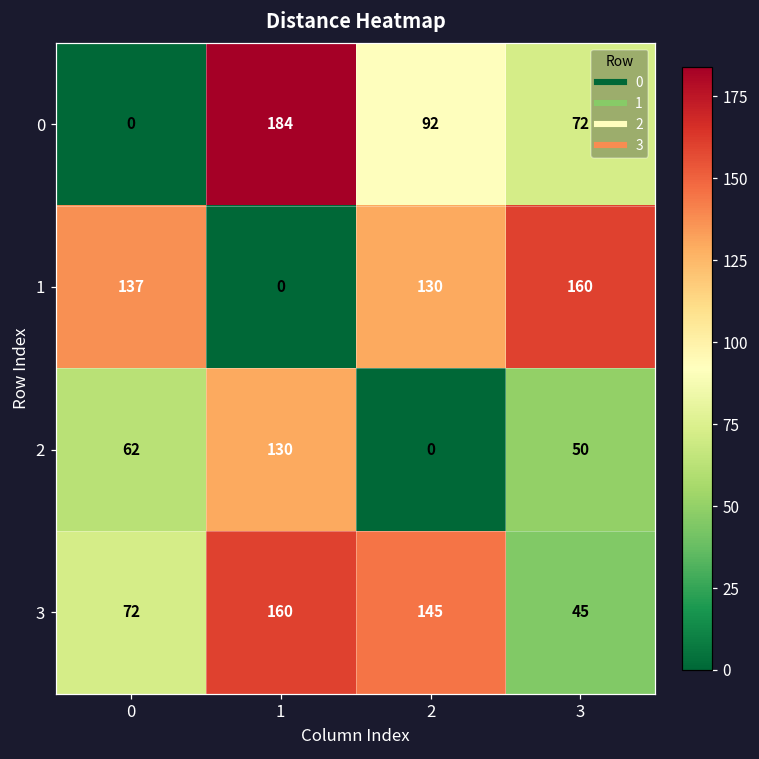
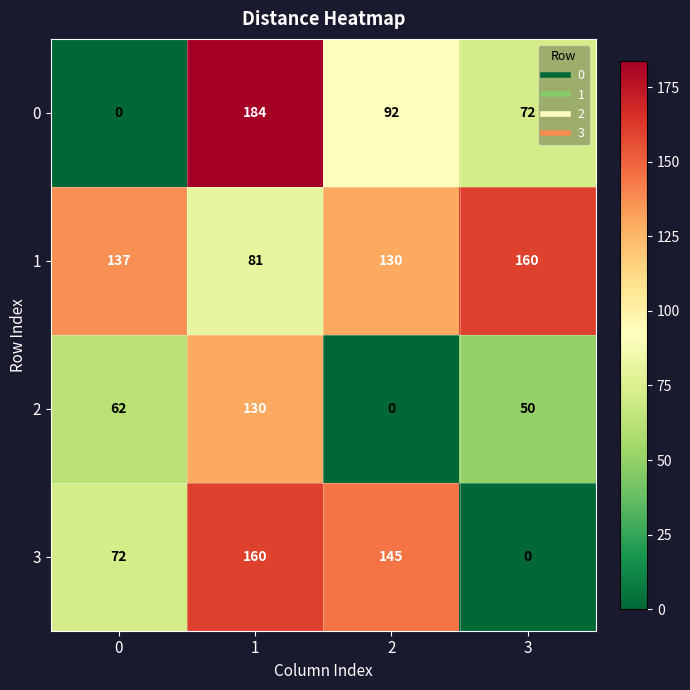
  {
    "0": {
      "0": 0,
      "1": 184,
      "2": 92,
      "3": 72
    },
    "1": {
      "0": 137,
-     "1": 0,
+     "1": 81,
      "2": 130,
      "3": 160
    },
    "2": {
      "0": 62,
      "1": 130,
      "2": 0,
      "3": 50
    },
    "3": {
      "0": 72,
      "1": 160,
      "2": 145,
-     "3": 45
+     "3": 0
    }
  }
